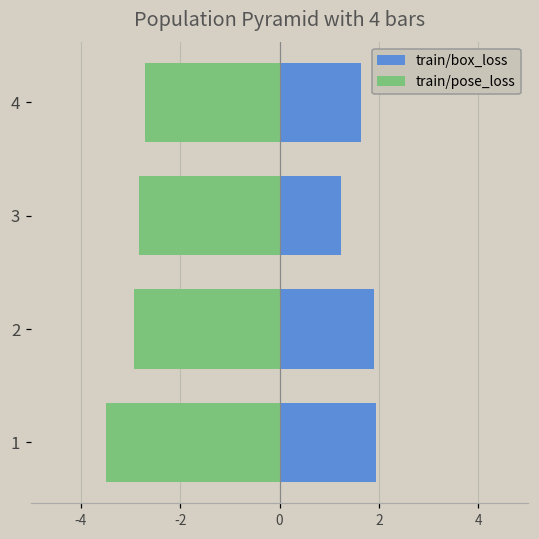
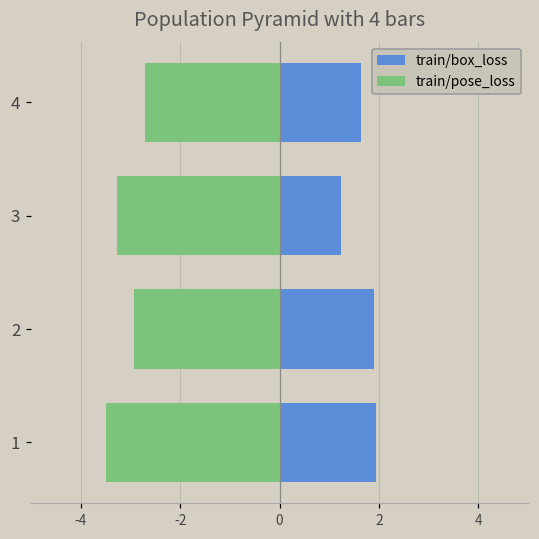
  {
    "train/box_loss": {
      "4": 1.6,
      "3": 1.2,
      "2": 1.9,
      "1": 1.9
    },
    "train/pose_loss": {
      "4": -2.7,
-     "3": -2.8,
+     "3": -3.3,
      "2": -2.9,
      "1": -3.5
    }
  }
